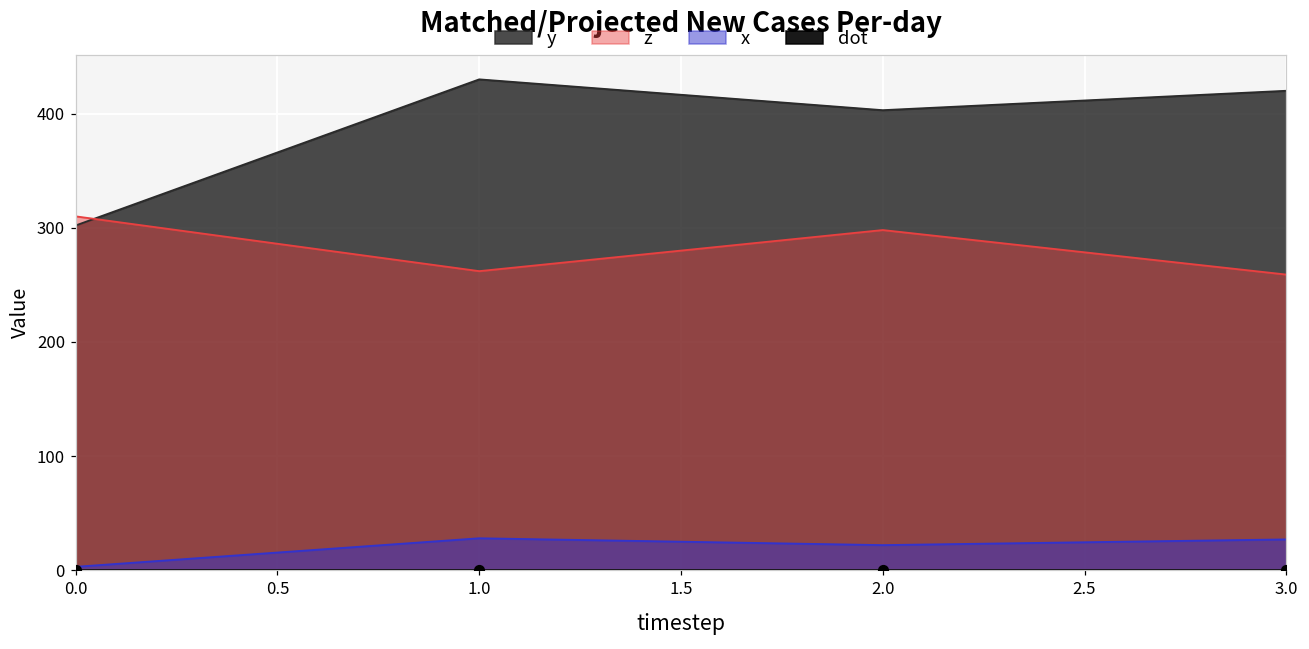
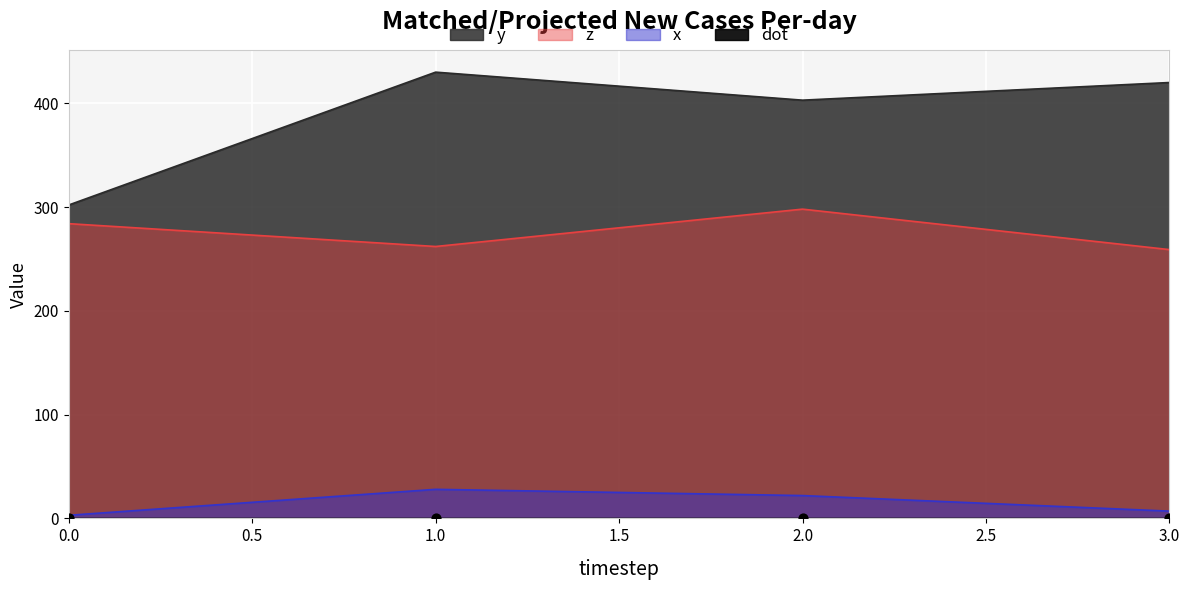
  {
    "y": {
      "0.0": 302,
      "1.0": 430,
      "2.0": 403,
      "3.0": 420
    },
    "z": {
-     "0.0": 310,
+     "0.0": 284,
      "1.0": 262,
      "2.0": 298,
      "3.0": 259
    },
    "x": {
      "0.0": 3,
      "1.0": 28,
      "2.0": 22,
-     "3.0": 27
+     "3.0": 7
    },
    "dot": {
      "0.0": 0,
      "1.0": 0,
      "2.0": 0,
      "3.0": 0
    }
  }
